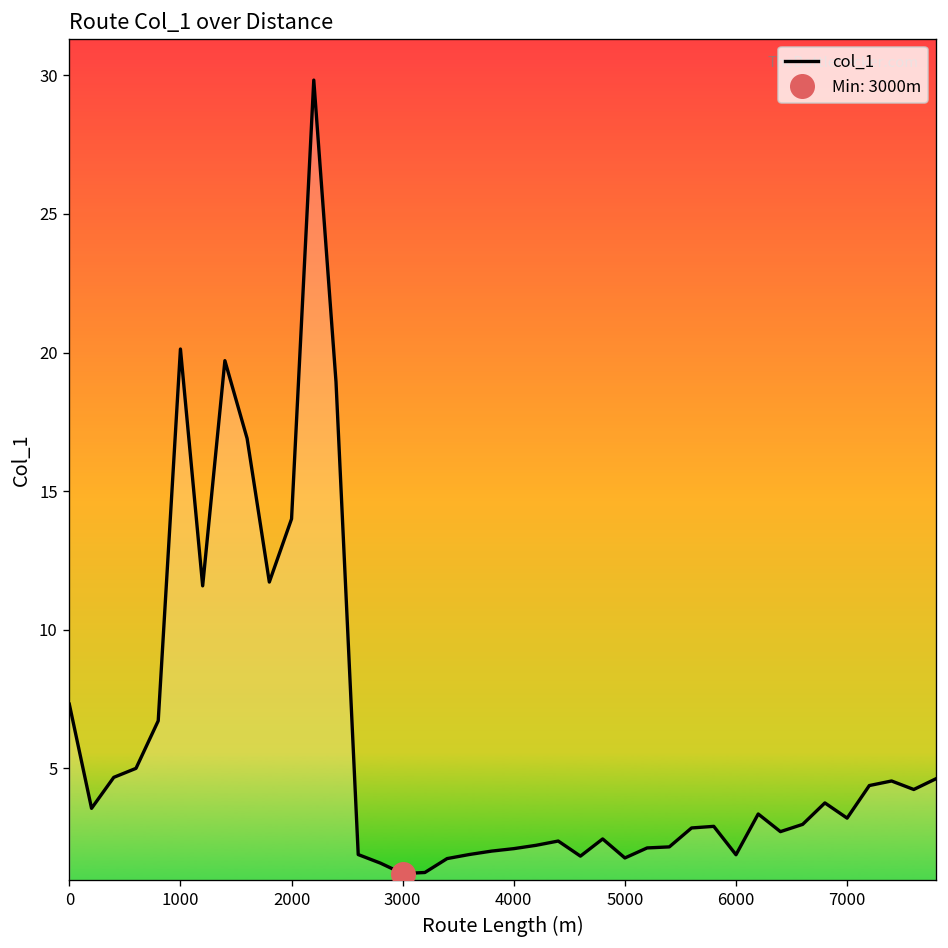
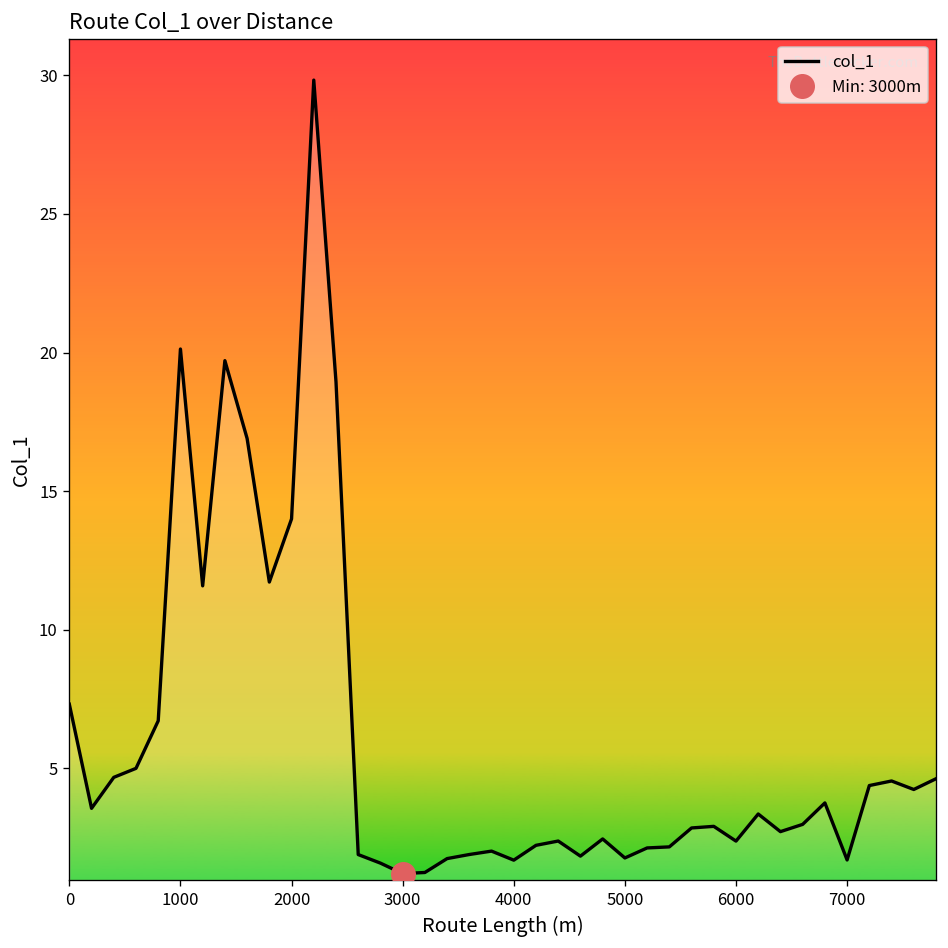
  {
    "col_1": {
      "0": 7.3,
      "1000": 20.1,
      "2000": 14.0,
-     "4000": 2.1,
+     "4000": 1.7,
      "5000": 1.8,
-     "6000": 1.9,
-     "7000": 3.2
+     "6000": 2.4,
+     "7000": 1.7
    }
  }
